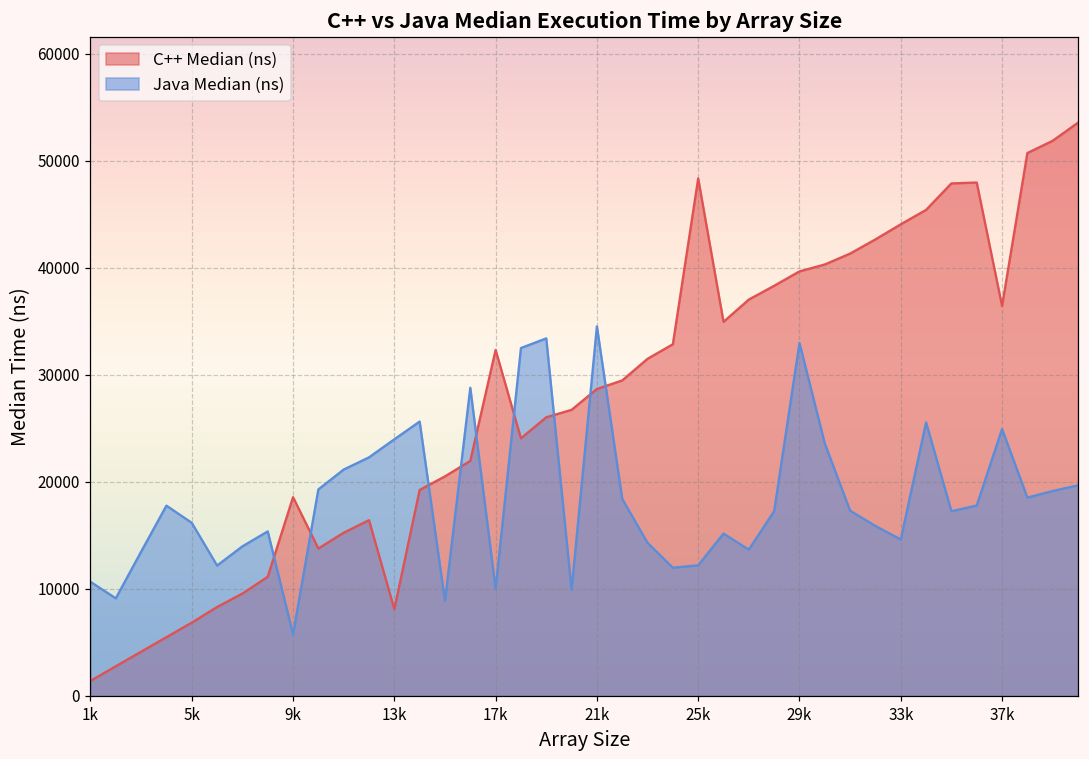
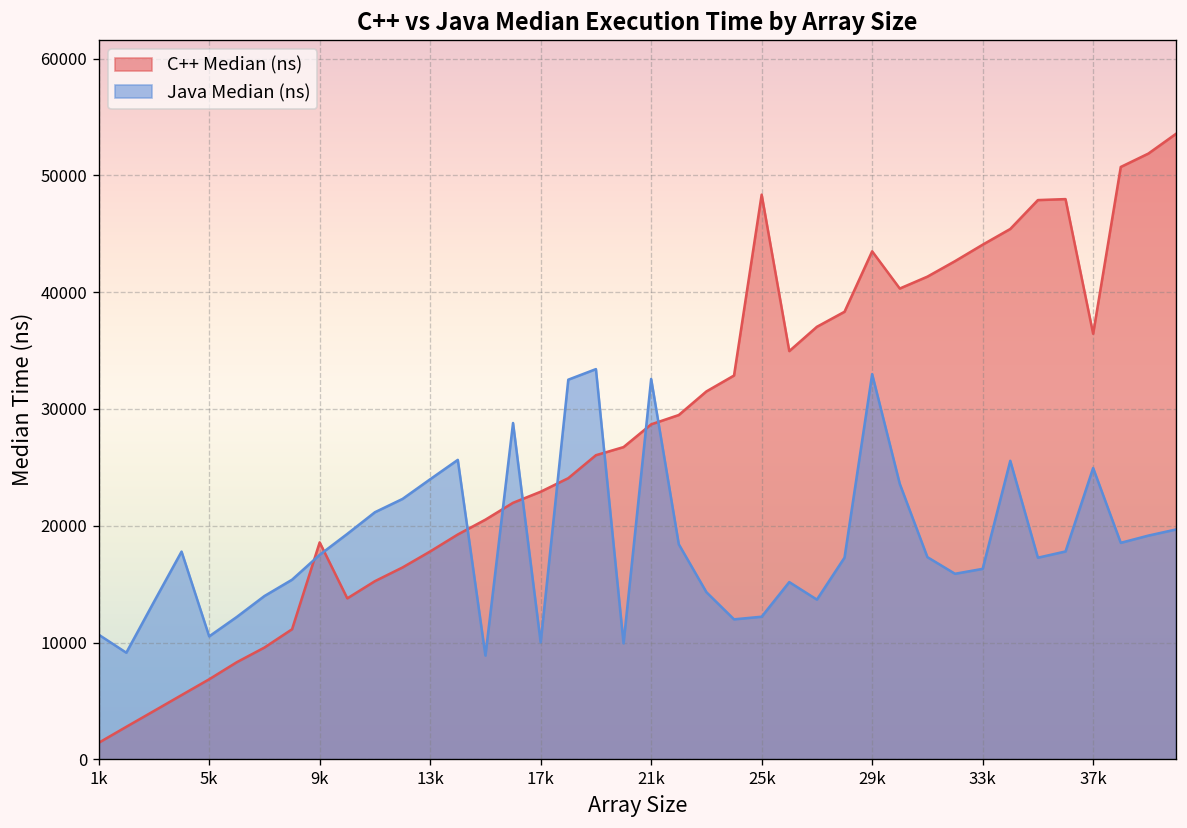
  {
    "C++ Median (ns)": {
      "1k": 1000,
      "5k": 7000,
      "9k": 19000,
-     "13k": 8000,
-     "17k": 32000,
+     "13k": 18000,
+     "17k": 23000,
      "21k": 29000,
      "25k": 48000,
-     "29k": 40000,
+     "29k": 44000,
      "33k": 44000,
      "37k": 36000
    },
    "Java Median (ns)": {
      "1k": 11000,
-     "5k": 16000,
-     "9k": 6000,
+     "5k": 11000,
+     "9k": 18000,
      "13k": 24000,
      "17k": 10000,
-     "21k": 35000,
+     "21k": 33000,
      "25k": 12000,
      "29k": 33000,
-     "33k": 15000,
+     "33k": 16000,
      "37k": 25000
    }
  }
